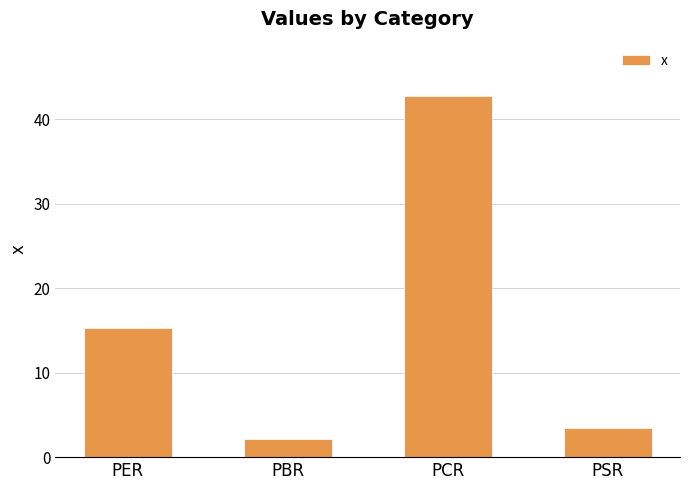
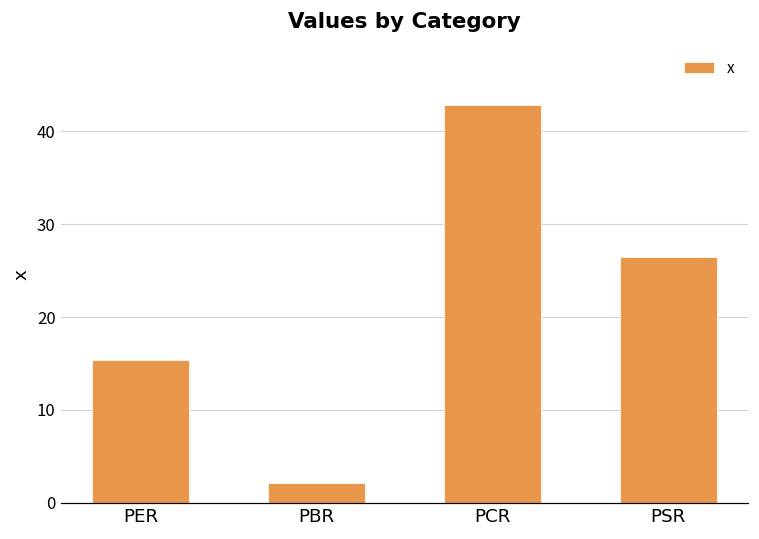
  {
    "PER": 15,
    "PBR": 2,
    "PCR": 43,
-   "PSR": 3
+   "PSR": 26
  }
